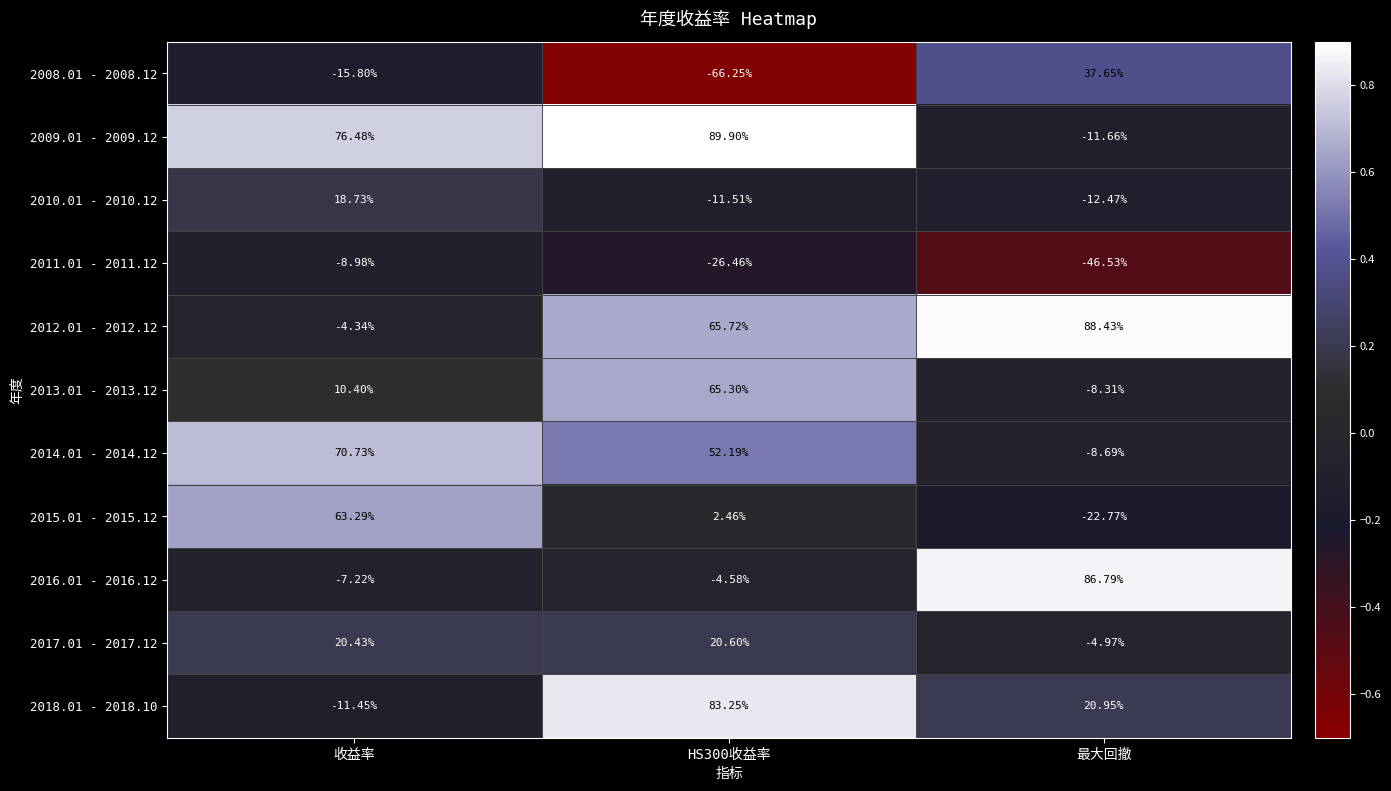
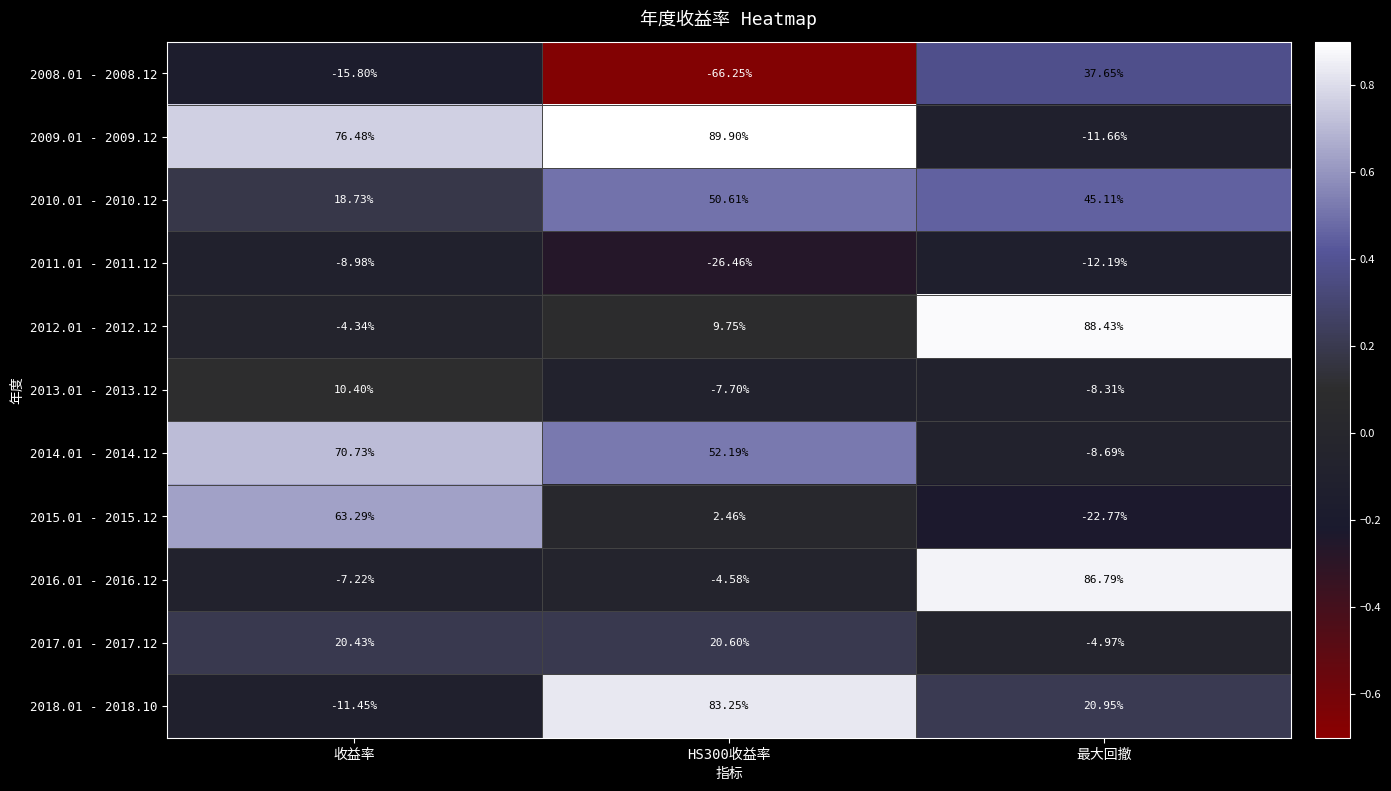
  {
    "2008.01 - 2008.12": {
      "收益率": "-15.80%",
      "HS300收益率": "-66.25%",
      "最大回撤": "37.65%"
    },
    "2009.01 - 2009.12": {
      "收益率": "76.48%",
      "HS300收益率": "89.90%",
      "最大回撤": "-11.66%"
    },
    "2010.01 - 2010.12": {
      "收益率": "18.73%",
-     "HS300收益率": "-11.51%",
-     "最大回撤": "-12.47%"
+     "HS300收益率": "50.61%",
+     "最大回撤": "45.11%"
    },
    "2011.01 - 2011.12": {
      "收益率": "-8.98%",
      "HS300收益率": "-26.46%",
-     "最大回撤": "-46.53%"
+     "最大回撤": "-12.19%"
    },
    "2012.01 - 2012.12": {
      "收益率": "-4.34%",
-     "HS300收益率": "65.72%",
+     "HS300收益率": "9.75%",
      "最大回撤": "88.43%"
    },
    "2013.01 - 2013.12": {
      "收益率": "10.40%",
-     "HS300收益率": "65.30%",
+     "HS300收益率": "-7.70%",
      "最大回撤": "-8.31%"
    },
    "2014.01 - 2014.12": {
      "收益率": "70.73%",
      "HS300收益率": "52.19%",
      "最大回撤": "-8.69%"
    },
    "2015.01 - 2015.12": {
      "收益率": "63.29%",
      "HS300收益率": "2.46%",
      "最大回撤": "-22.77%"
    },
    "2016.01 - 2016.12": {
      "收益率": "-7.22%",
      "HS300收益率": "-4.58%",
      "最大回撤": "86.79%"
    },
    "2017.01 - 2017.12": {
      "收益率": "20.43%",
      "HS300收益率": "20.60%",
      "最大回撤": "-4.97%"
    },
    "2018.01 - 2018.10": {
      "收益率": "-11.45%",
      "HS300收益率": "83.25%",
      "最大回撤": "20.95%"
    }
  }
